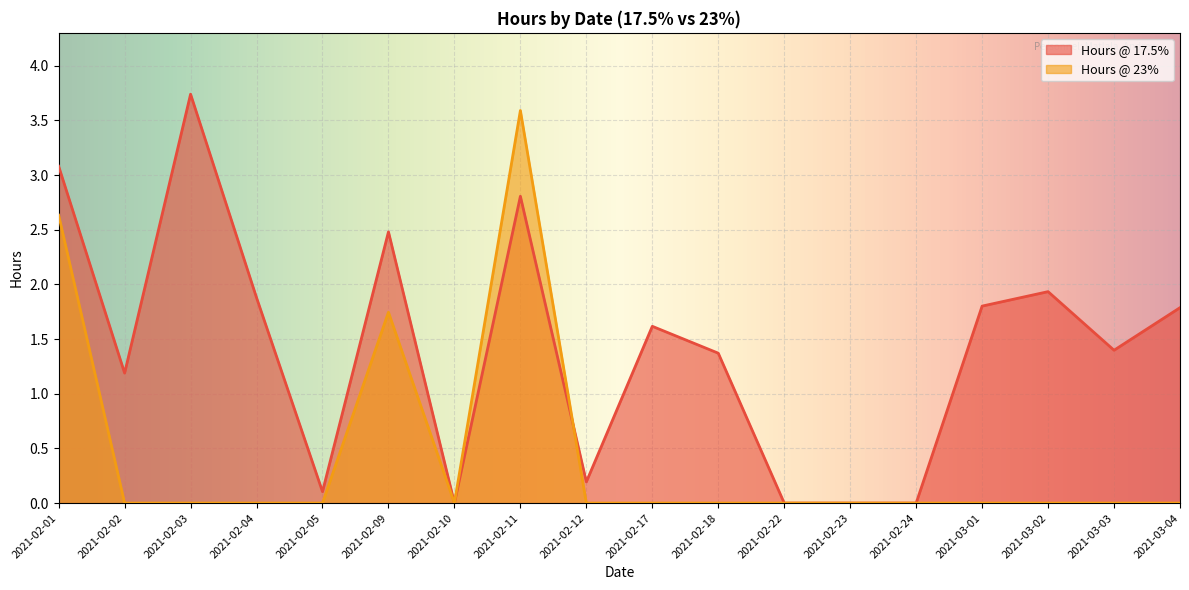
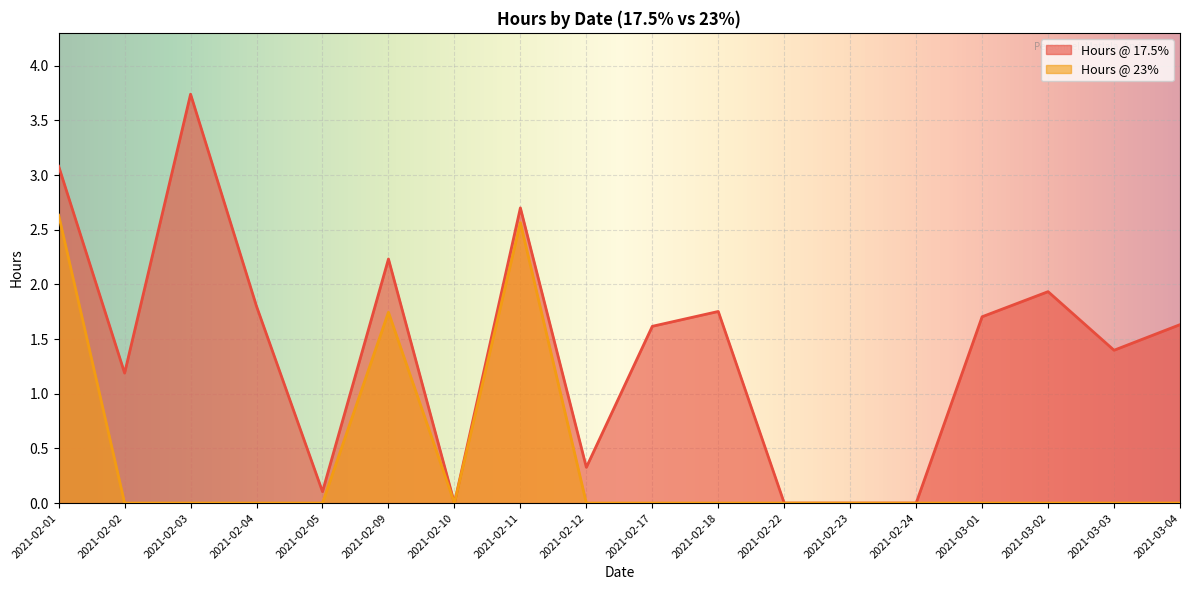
  {
    "Hours @ 17.5%": {
      "2021-02-01": 3.08,
      "2021-02-02": 1.19,
      "2021-02-03": 3.74,
-     "2021-02-04": 1.88,
+     "2021-02-04": 1.80,
      "2021-02-05": 0.10,
-     "2021-02-09": 2.48,
-     "2021-02-11": 2.81,
-     "2021-02-12": 0.19,
+     "2021-02-09": 2.23,
+     "2021-02-11": 2.70,
+     "2021-02-12": 0.33,
      "2021-02-17": 1.62,
-     "2021-02-18": 1.37,
-     "2021-03-01": 1.80,
+     "2021-02-18": 1.75,
+     "2021-03-01": 1.70,
      "2021-03-02": 1.93,
      "2021-03-03": 1.40,
-     "2021-03-04": 1.79
+     "2021-03-04": 1.63
    },
    "Hours @ 23%": {
      "2021-02-01": 2.63,
      "2021-02-02": 0.00,
      "2021-02-03": 0.00,
      "2021-02-04": 0.00,
      "2021-02-05": 0.00,
      "2021-02-09": 1.75,
-     "2021-02-11": 3.59,
+     "2021-02-11": 2.57,
      "2021-02-12": 0.00,
      "2021-02-17": 0.00,
      "2021-02-18": 0.00,
      "2021-03-01": 0.00,
      "2021-03-02": 0.00,
      "2021-03-03": 0.00,
      "2021-03-04": 0.00
    }
  }
